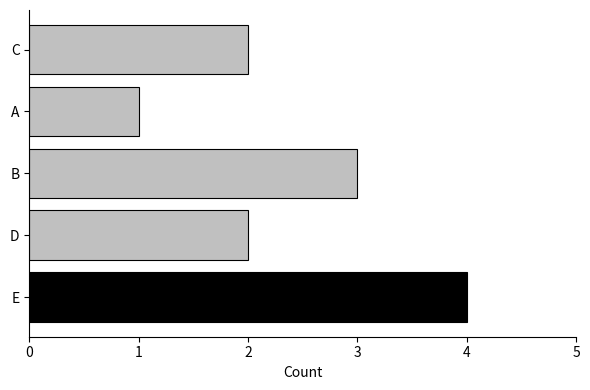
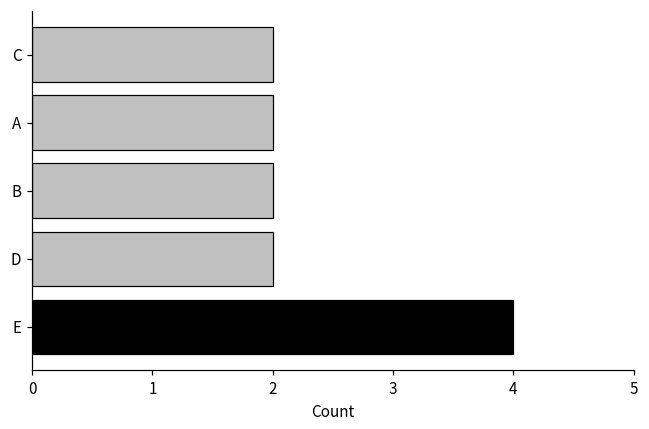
  {
    "C": 2,
-   "A": 1,
-   "B": 3,
+   "A": 2,
+   "B": 2,
    "D": 2,
    "E": 4
  }
